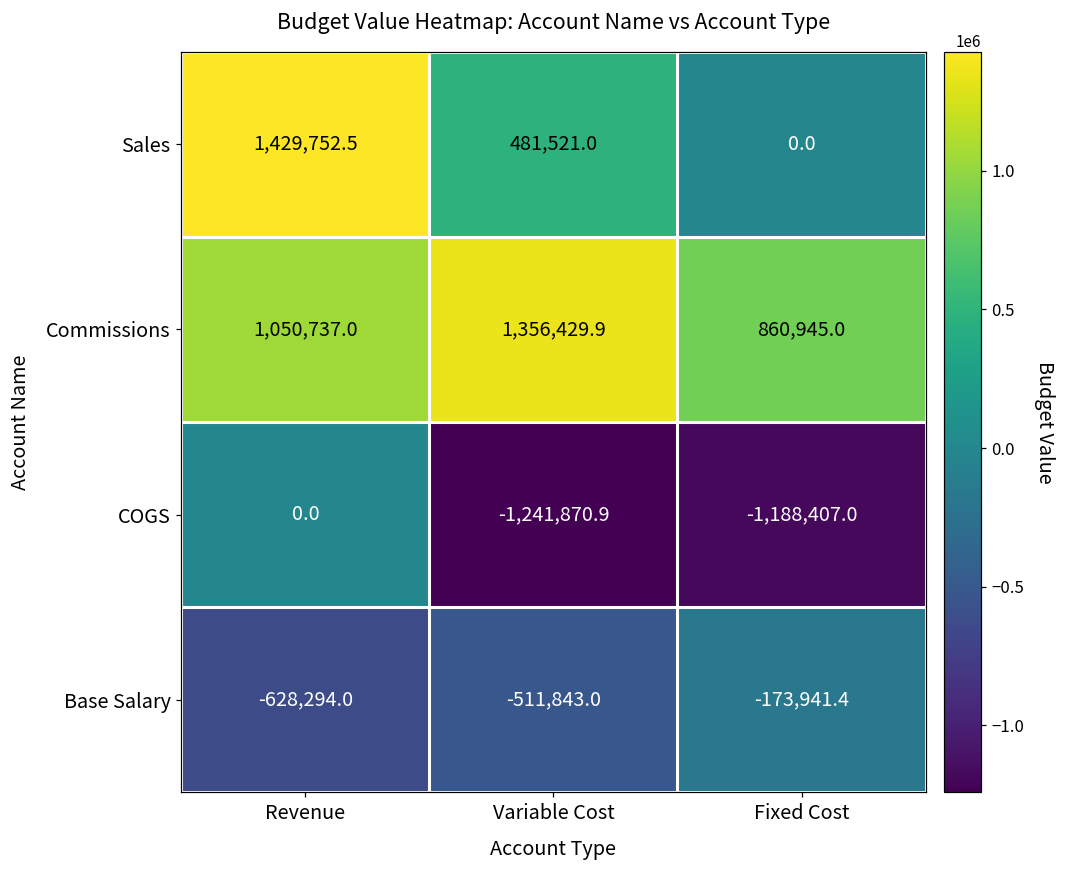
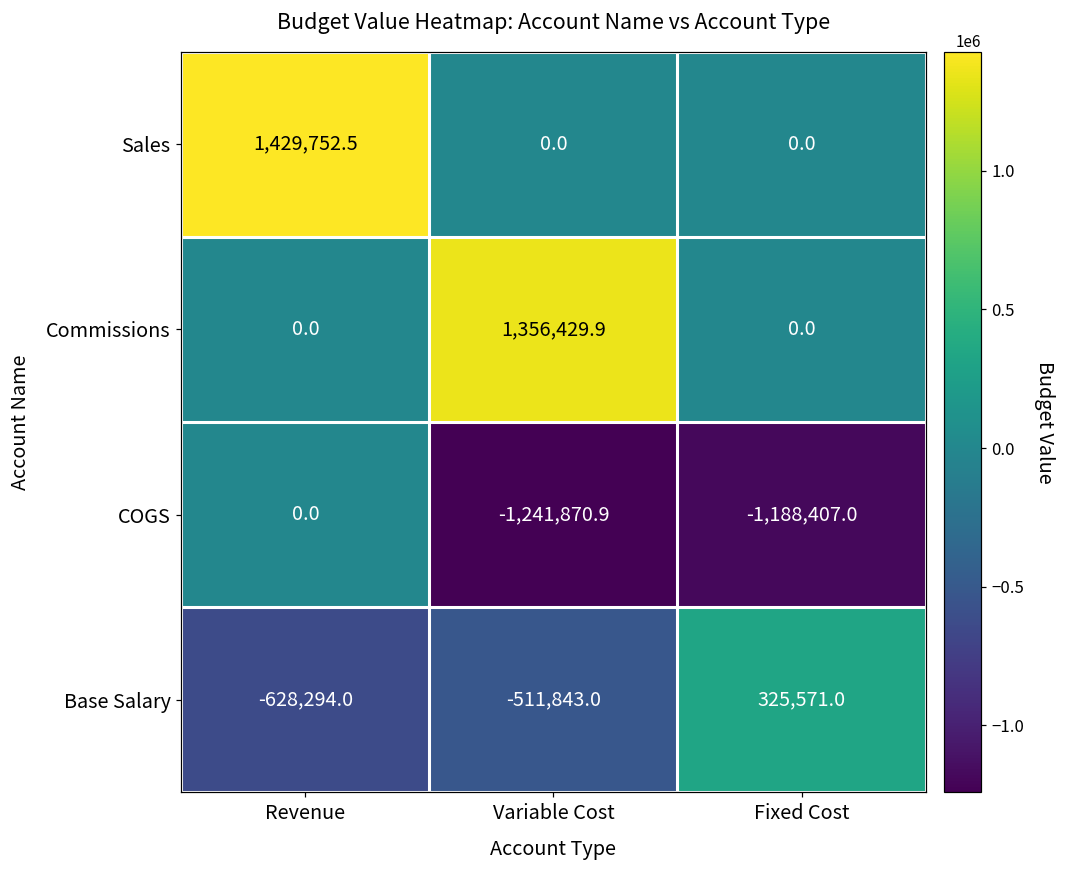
  {
    "Sales": {
      "Revenue": "1,429,752.5",
-     "Variable Cost": "481,521.0",
+     "Variable Cost": "0.0",
      "Fixed Cost": "0.0"
    },
    "Commissions": {
-     "Revenue": "1,050,737.0",
+     "Revenue": "0.0",
      "Variable Cost": "1,356,429.9",
-     "Fixed Cost": "860,945.0"
+     "Fixed Cost": "0.0"
    },
    "COGS": {
      "Revenue": "0.0",
      "Variable Cost": "-1,241,870.9",
      "Fixed Cost": "-1,188,407.0"
    },
    "Base Salary": {
      "Revenue": "-628,294.0",
      "Variable Cost": "-511,843.0",
-     "Fixed Cost": "-173,941.4"
+     "Fixed Cost": "325,571.0"
    }
  }
